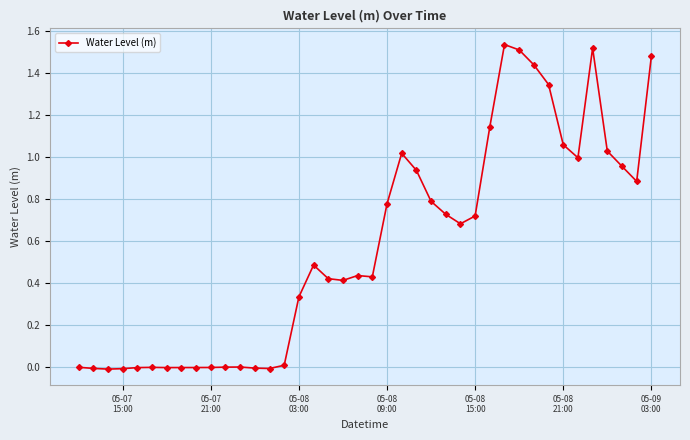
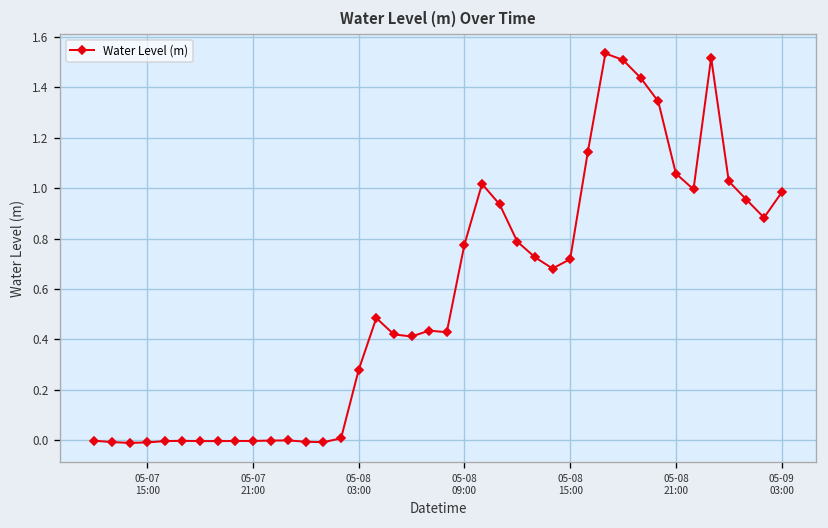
  {
    "05-07 15:00": -0.01,
    "05-07 21:00": 0.00,
-   "05-08 03:00": 0.33,
+   "05-08 03:00": 0.28,
    "05-08 09:00": 0.78,
    "05-08 15:00": 0.72,
    "05-08 21:00": 1.06,
-   "05-09 03:00": 1.48
+   "05-09 03:00": 0.98
  }
